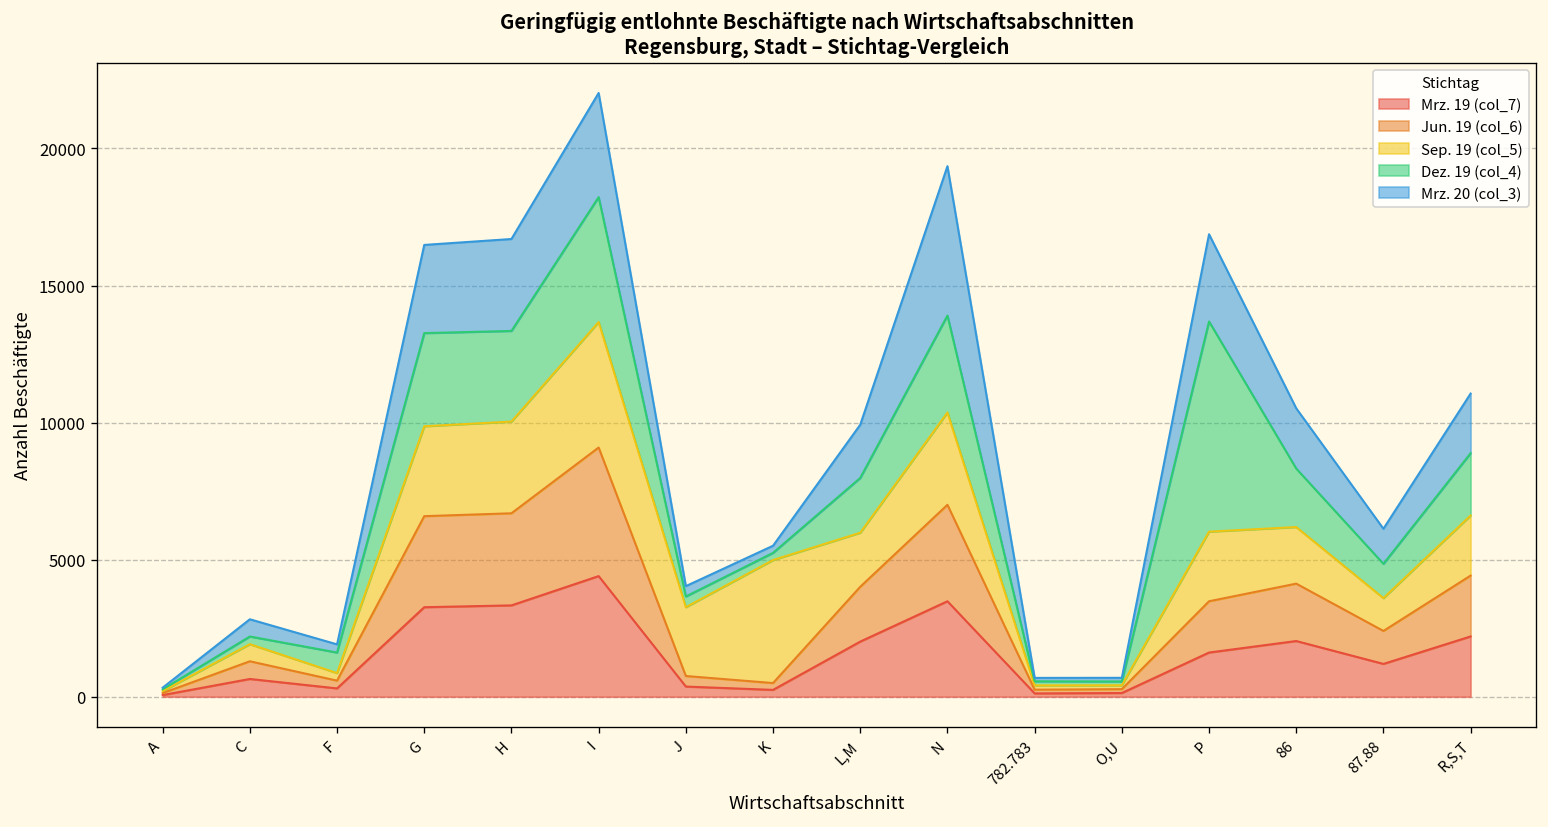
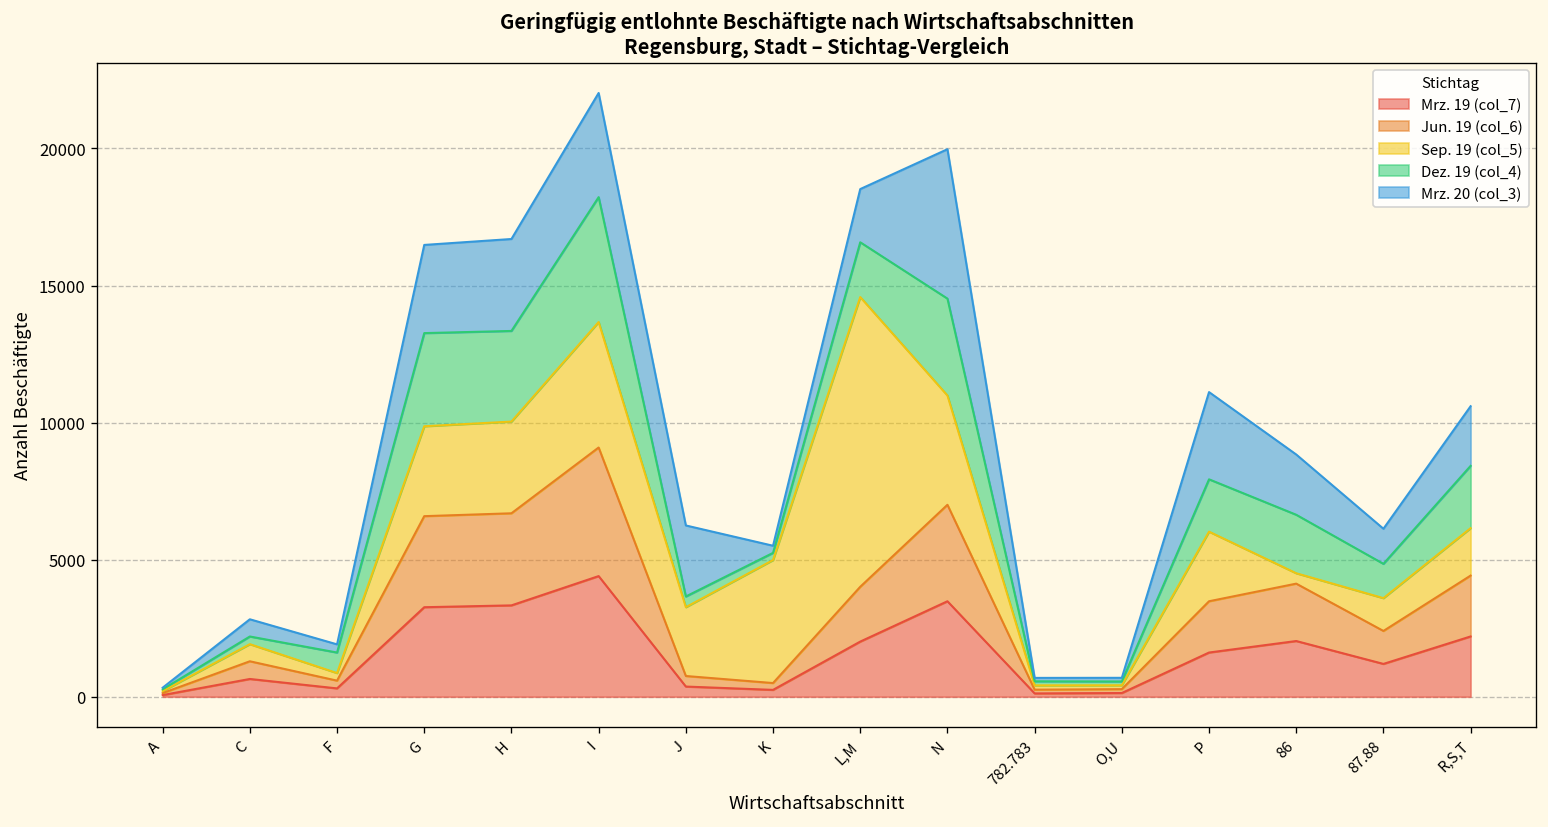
  {
    "Sep. 19 (col_5)": {
      "C": 600,
      "F": 300,
      "G": 3300,
      "H": 3300,
      "I": 4600,
      "J": 2500,
      "K": 4500,
-     "L,M": 2000,
-     "N": 3400,
+     "L,M": 10600,
+     "N": 4000,
      "782.783": 200,
      "O,U": 100,
      "P": 2500,
-     "86": 2100,
+     "86": 400,
      "87.88": 1200,
-     "R,S,T": 2200
+     "R,S,T": 1700
    },
    "Dez. 19 (col_4)": {
      "C": 300,
      "F": 700,
      "G": 3400,
      "H": 3300,
      "I": 4600,
      "J": 400,
      "K": 300,
      "L,M": 2000,
      "N": 3500,
      "782.783": 100,
      "O,U": 100,
-     "P": 7700,
+     "P": 1900,
      "86": 2100,
      "87.88": 1300,
      "R,S,T": 2300
    },
    "Mrz. 20 (col_3)": {
      "C": 600,
      "F": 300,
      "G": 3200,
      "H": 3400,
      "I": 3800,
-     "J": 400,
+     "J": 2600,
      "K": 300,
      "L,M": 1900,
      "N": 5400,
      "782.783": 100,
      "O,U": 100,
      "P": 3200,
      "86": 2200,
      "87.88": 1300,
      "R,S,T": 2200
    }
  }
